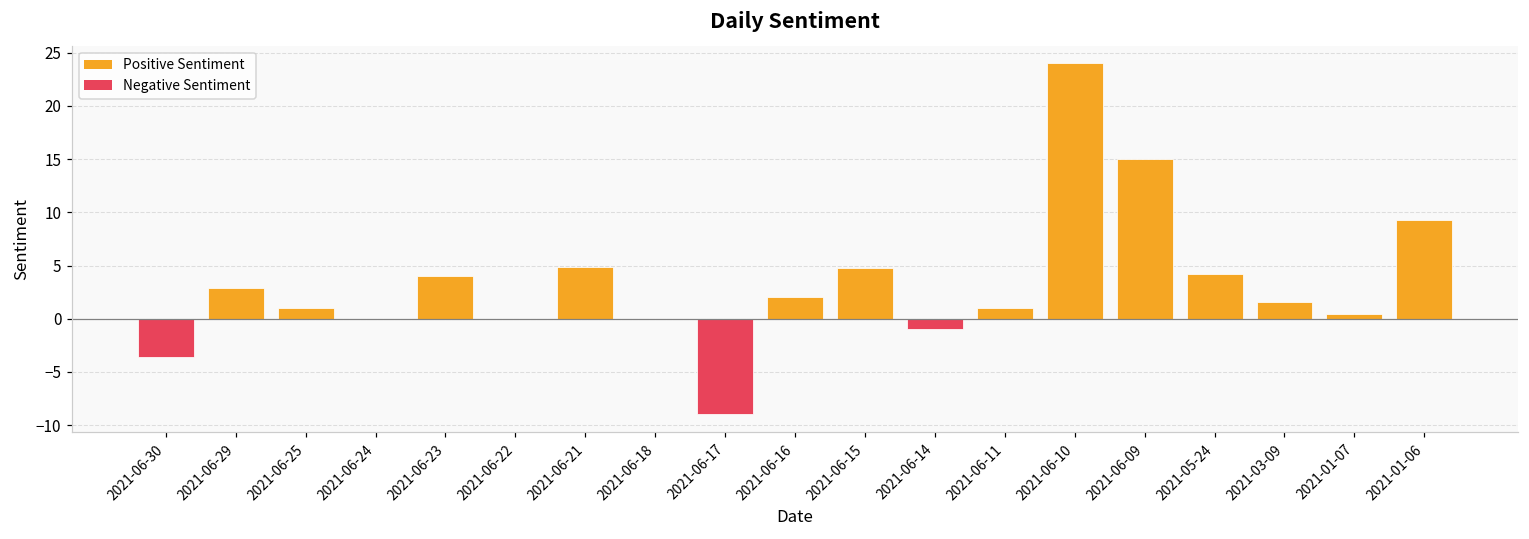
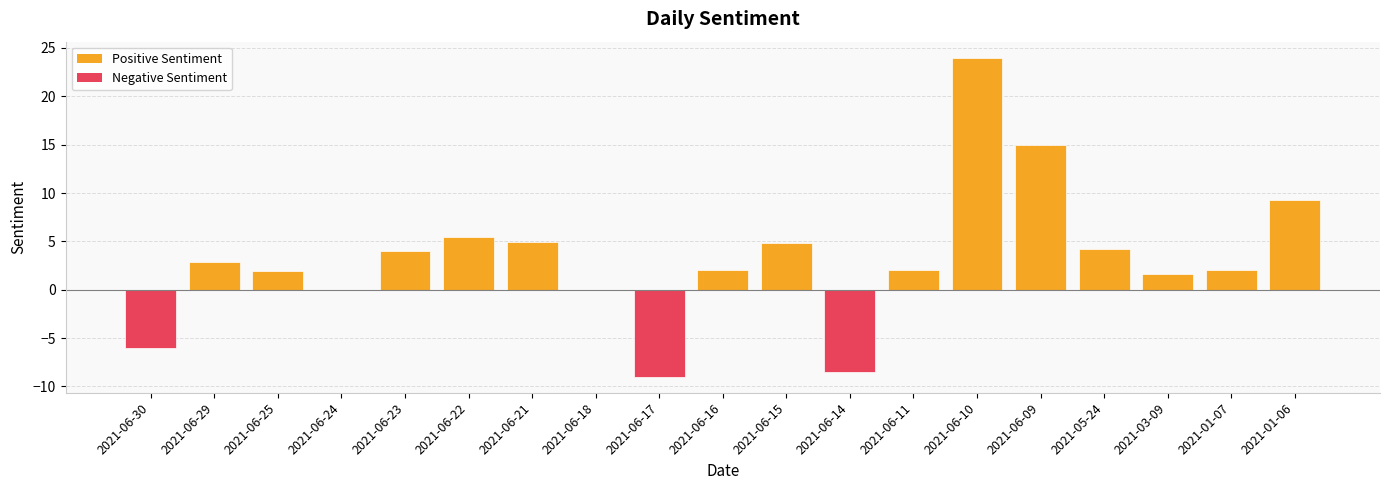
  {
-   "2021-06-30": -4,
+   "2021-06-30": -6,
    "2021-06-29": 3,
-   "2021-06-25": 1,
+   "2021-06-25": 2,
    "2021-06-24": 0,
    "2021-06-23": 4,
-   "2021-06-22": 0,
+   "2021-06-22": 6,
    "2021-06-21": 5,
    "2021-06-18": 0,
    "2021-06-17": -9,
    "2021-06-16": 2,
    "2021-06-15": 5,
-   "2021-06-14": -1,
-   "2021-06-11": 1,
+   "2021-06-14": -9,
+   "2021-06-11": 2,
    "2021-06-10": 24,
    "2021-06-09": 15,
    "2021-05-24": 4,
    "2021-03-09": 2,
-   "2021-01-07": 0,
+   "2021-01-07": 2,
    "2021-01-06": 9
  }
